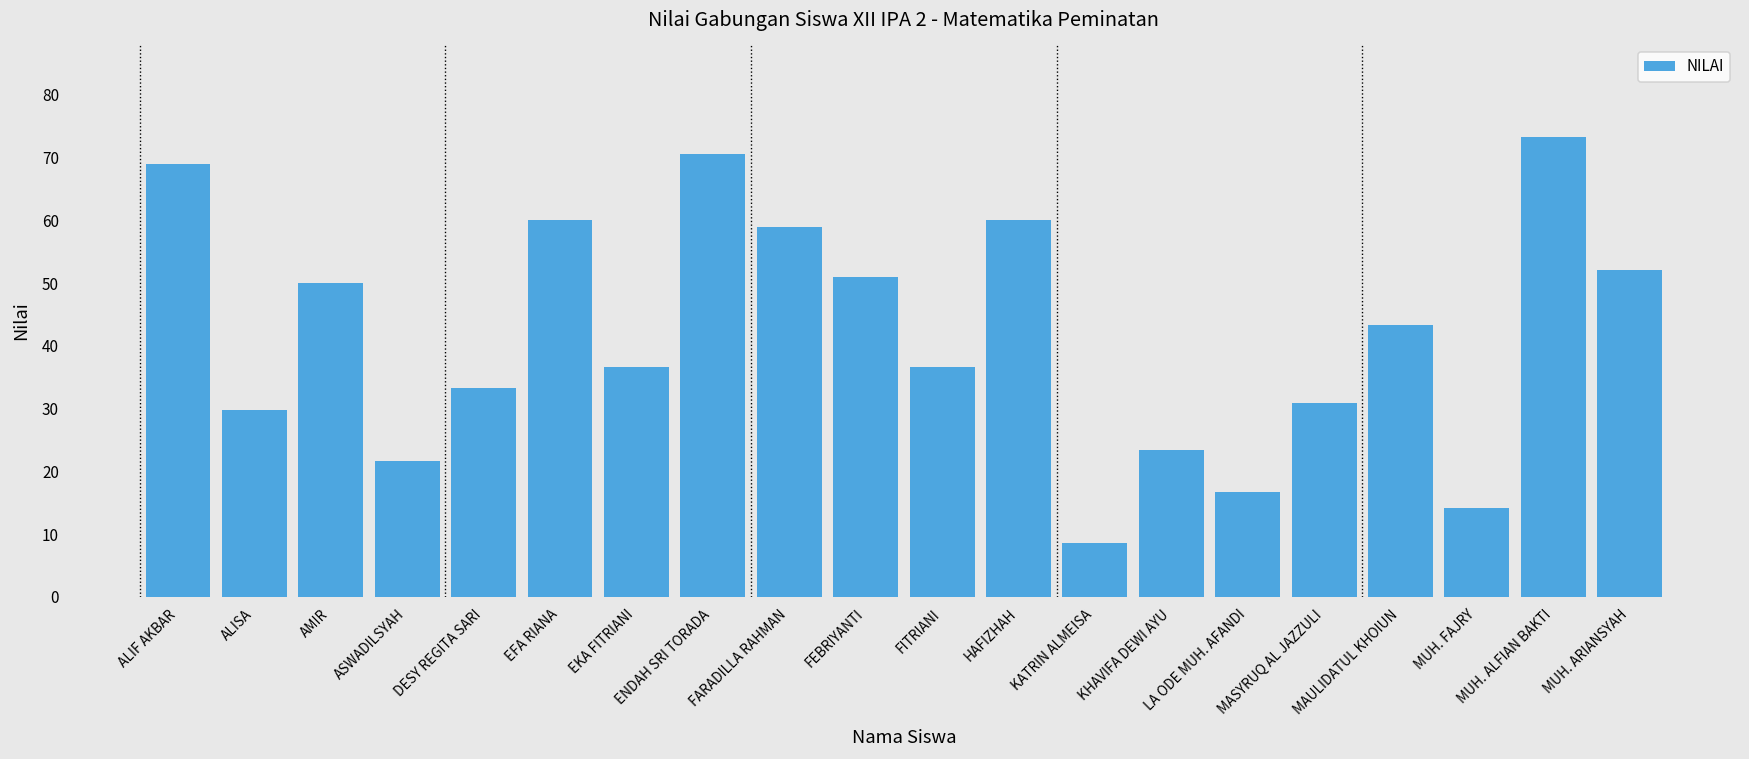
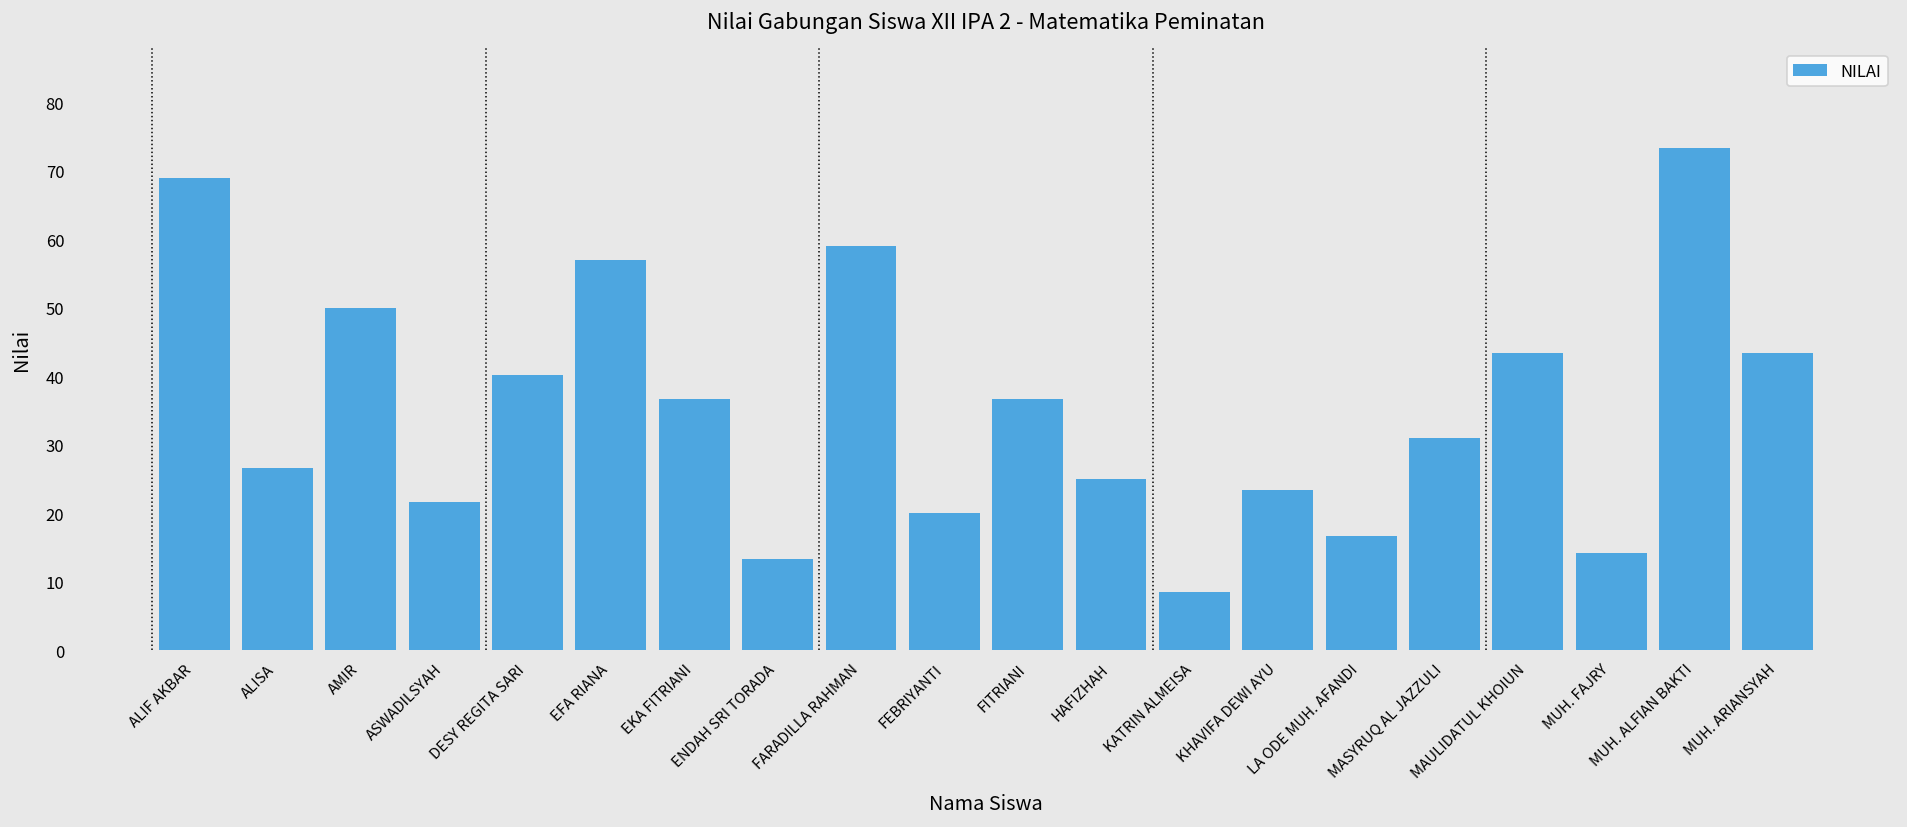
  {
    "ALIF AKBAR": 69,
-   "ALISA": 30,
+   "ALISA": 27,
    "AMIR": 50,
    "ASWADILSYAH": 22,
-   "DESY REGITA SARI": 33,
-   "EFA RIANA": 60,
+   "DESY REGITA SARI": 40,
+   "EFA RIANA": 57,
    "EKA FITRIANI": 37,
-   "ENDAH SRI TORADA": 71,
+   "ENDAH SRI TORADA": 13,
    "FARADILLA RAHMAN": 59,
-   "FEBRIYANTI": 51,
+   "FEBRIYANTI": 20,
    "FITRIANI": 37,
-   "HAFIZHAH": 60,
+   "HAFIZHAH": 25,
    "KATRIN ALMEISA": 9,
    "KHAVIFA DEWI AYU": 23,
    "LA ODE MUH. AFANDI": 17,
    "MASYRUQ AL JAZZULI": 31,
    "MAULIDATUL KHOIUN": 43,
    "MUH. FAJRY": 14,
    "MUH. ALFIAN BAKTI": 73,
-   "MUH. ARIANSYAH": 52
+   "MUH. ARIANSYAH": 43
  }
